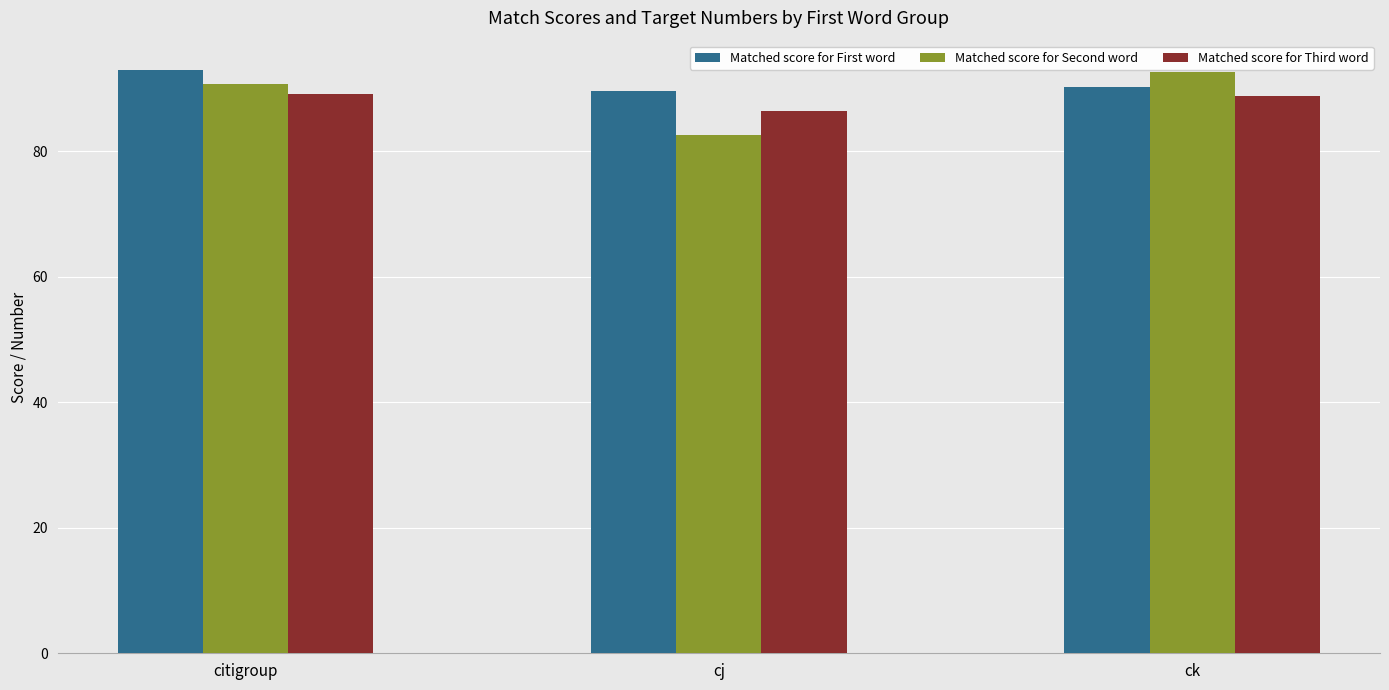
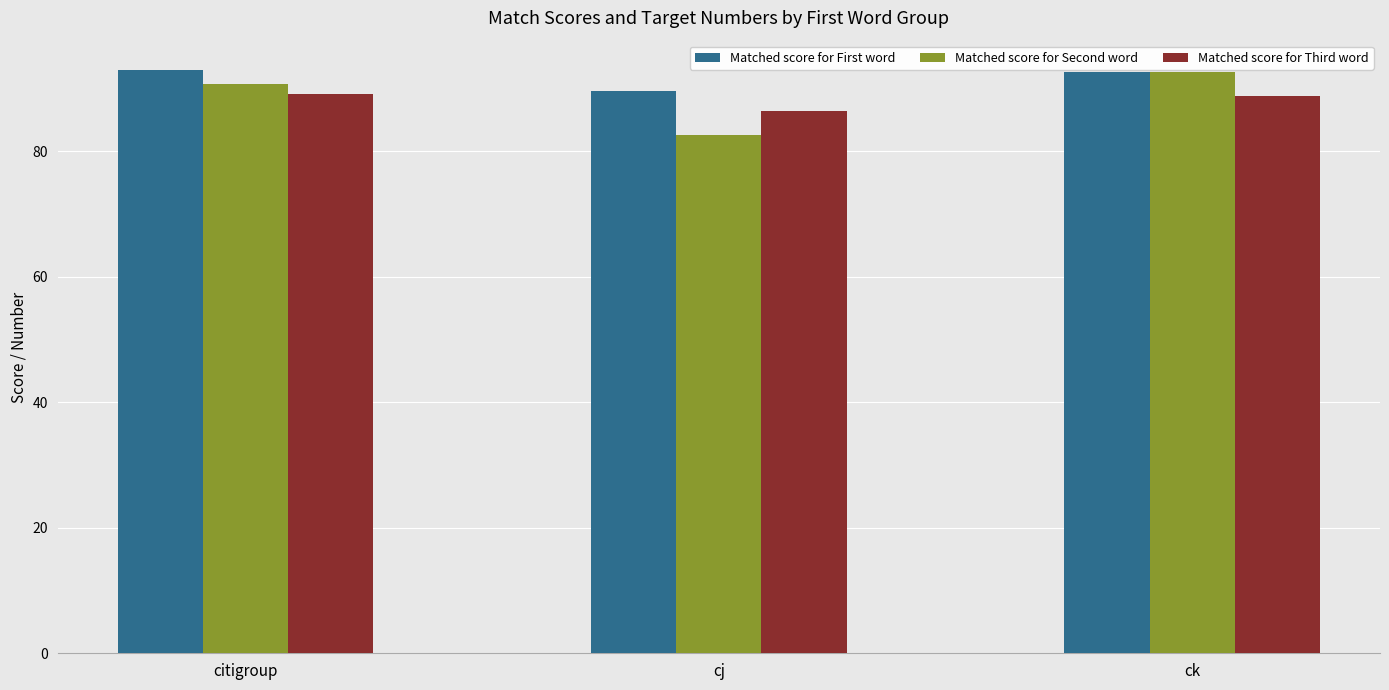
  {
    "Matched score for First word": {
      "citigroup": 93,
      "cj": 90,
-     "ck": 90
+     "ck": 93
    },
    "Matched score for Second word": {
      "citigroup": 91,
      "cj": 83,
      "ck": 93
    },
    "Matched score for Third word": {
      "citigroup": 89,
      "cj": 86,
      "ck": 89
    }
  }
